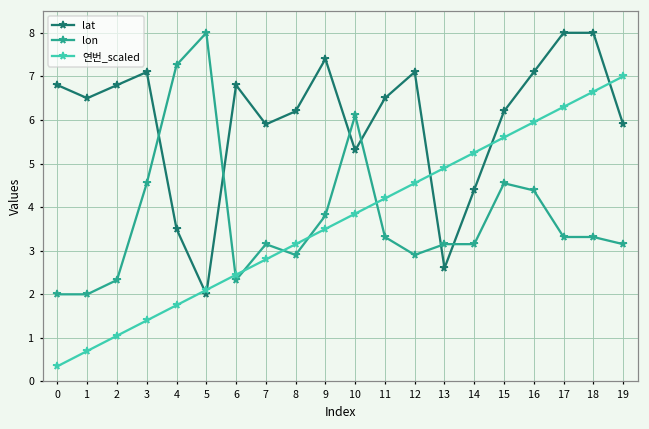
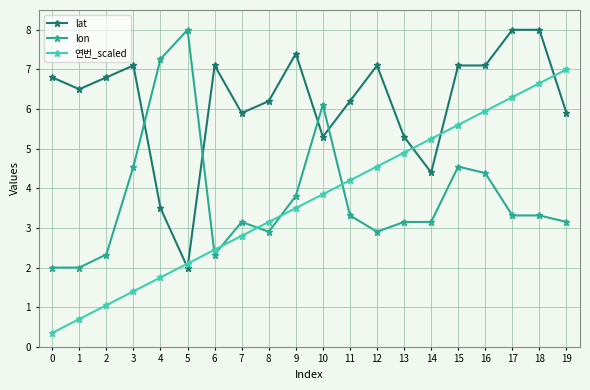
  {
    "lat": {
      "0": 6.8,
      "1": 6.5,
      "2": 6.8,
      "3": 7.1,
      "4": 3.5,
      "5": 2.0,
-     "6": 6.8,
+     "6": 7.1,
      "7": 5.9,
      "8": 6.2,
      "9": 7.4,
      "10": 5.3,
-     "11": 6.5,
+     "11": 6.2,
      "12": 7.1,
-     "13": 2.6,
+     "13": 5.3,
      "14": 4.4,
-     "15": 6.2,
+     "15": 7.1,
      "16": 7.1,
      "17": 8.0,
      "18": 8.0,
      "19": 5.9
    }
  }
